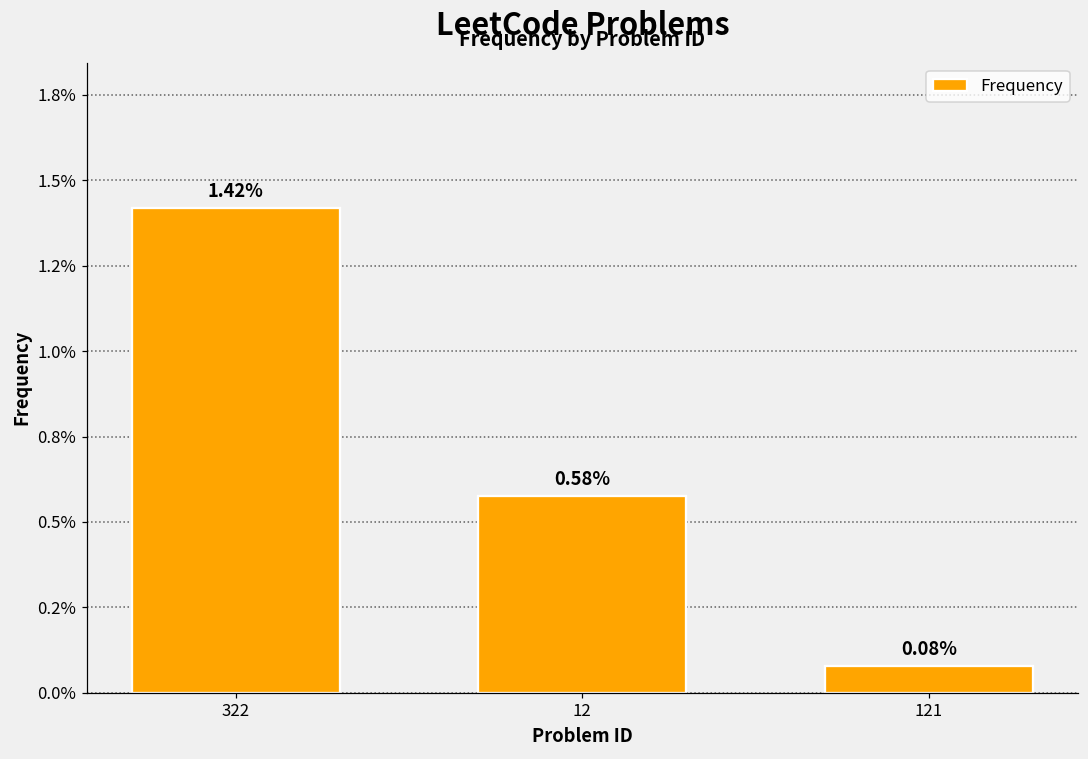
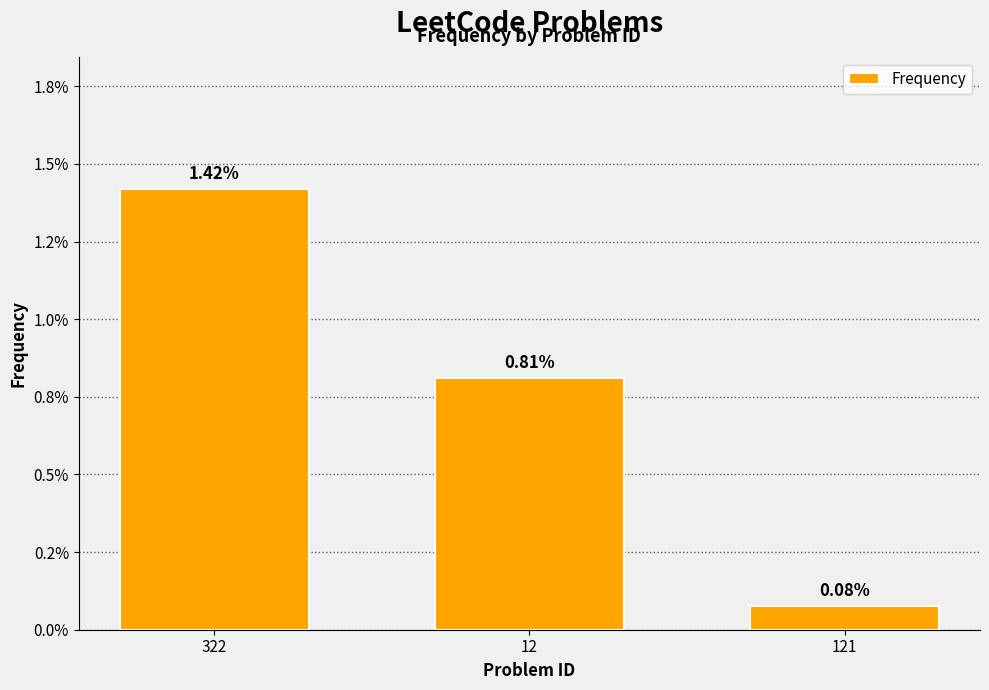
  {
    "322": "1.42%",
-   "12": "0.58%",
+   "12": "0.81%",
    "121": "0.08%"
  }
